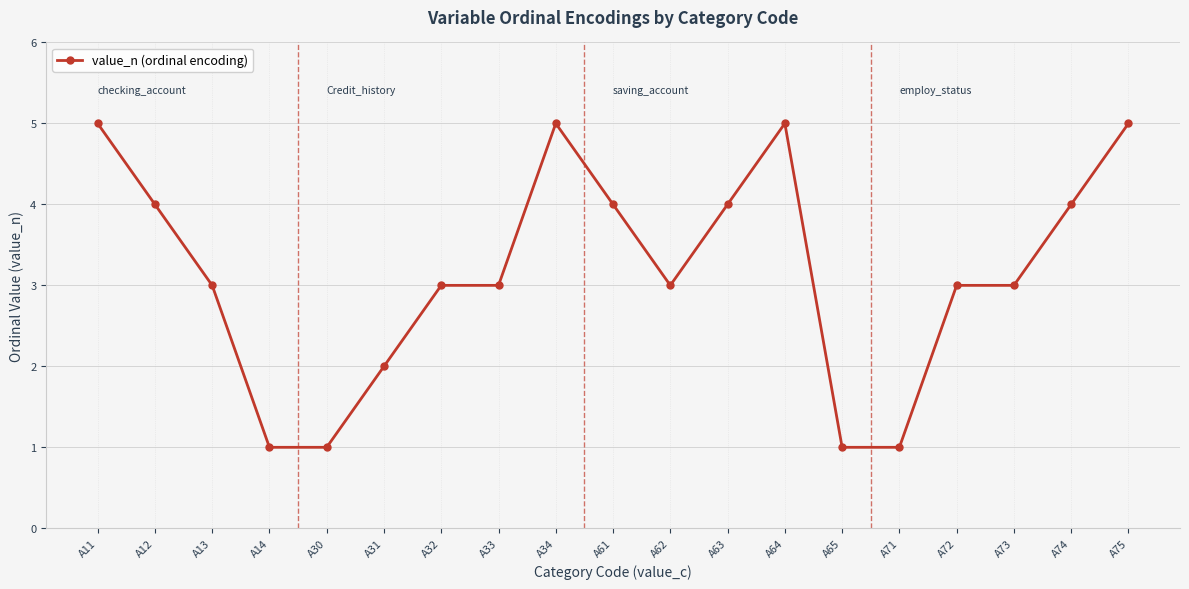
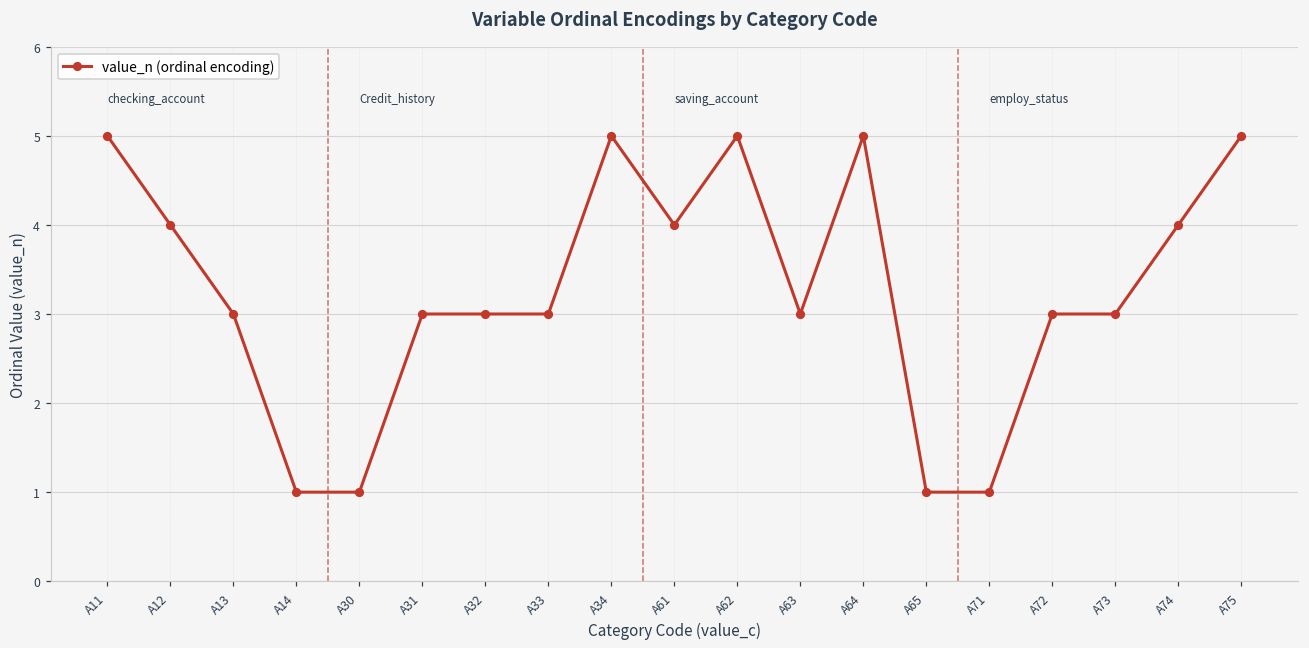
  {
    "A11": 5,
    "A12": 4,
    "A13": 3,
    "A14": 1,
    "A30": 1,
-   "A31": 2,
+   "A31": 3,
    "A32": 3,
    "A33": 3,
    "A34": 5,
    "A61": 4,
-   "A62": 3,
-   "A63": 4,
+   "A62": 5,
+   "A63": 3,
    "A64": 5,
    "A65": 1,
    "A71": 1,
    "A72": 3,
    "A73": 3,
    "A74": 4,
    "A75": 5
  }
